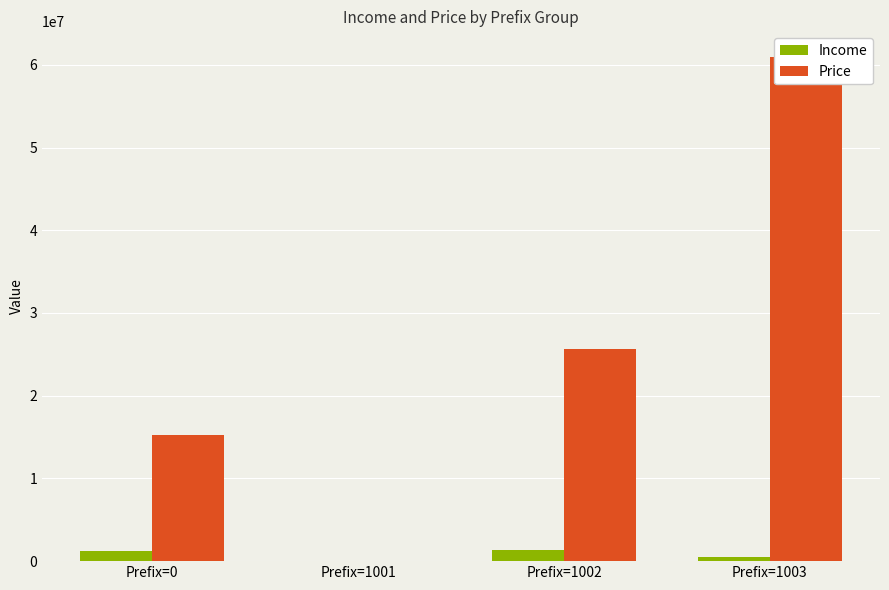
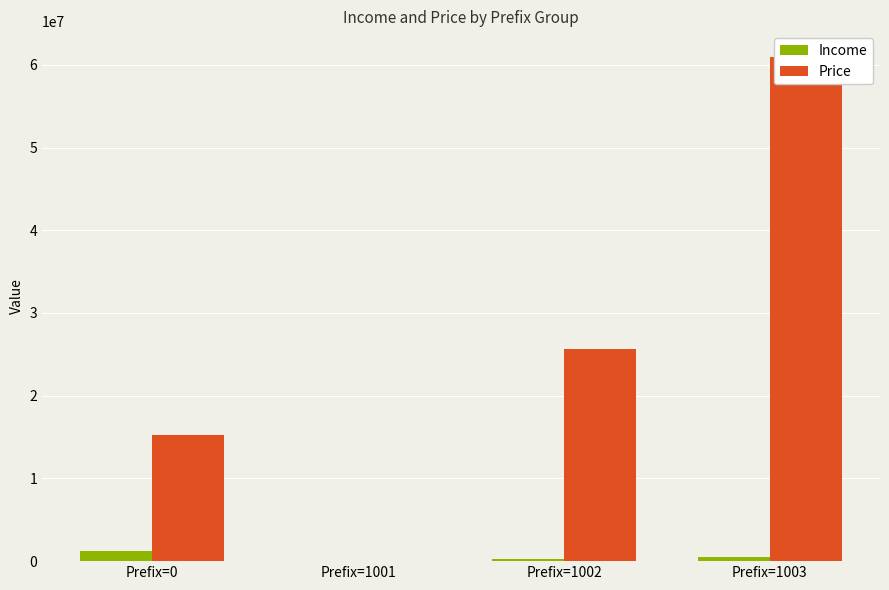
  {
    "Income": {
      "Prefix=0": 1000000,
-     "Prefix=1002": 1000000,
+     "Prefix=1002": 0,
      "Prefix=1003": 1000000
    },
    "Price": {
      "Prefix=0": 15000000,
      "Prefix=1002": 26000000
    }
  }
